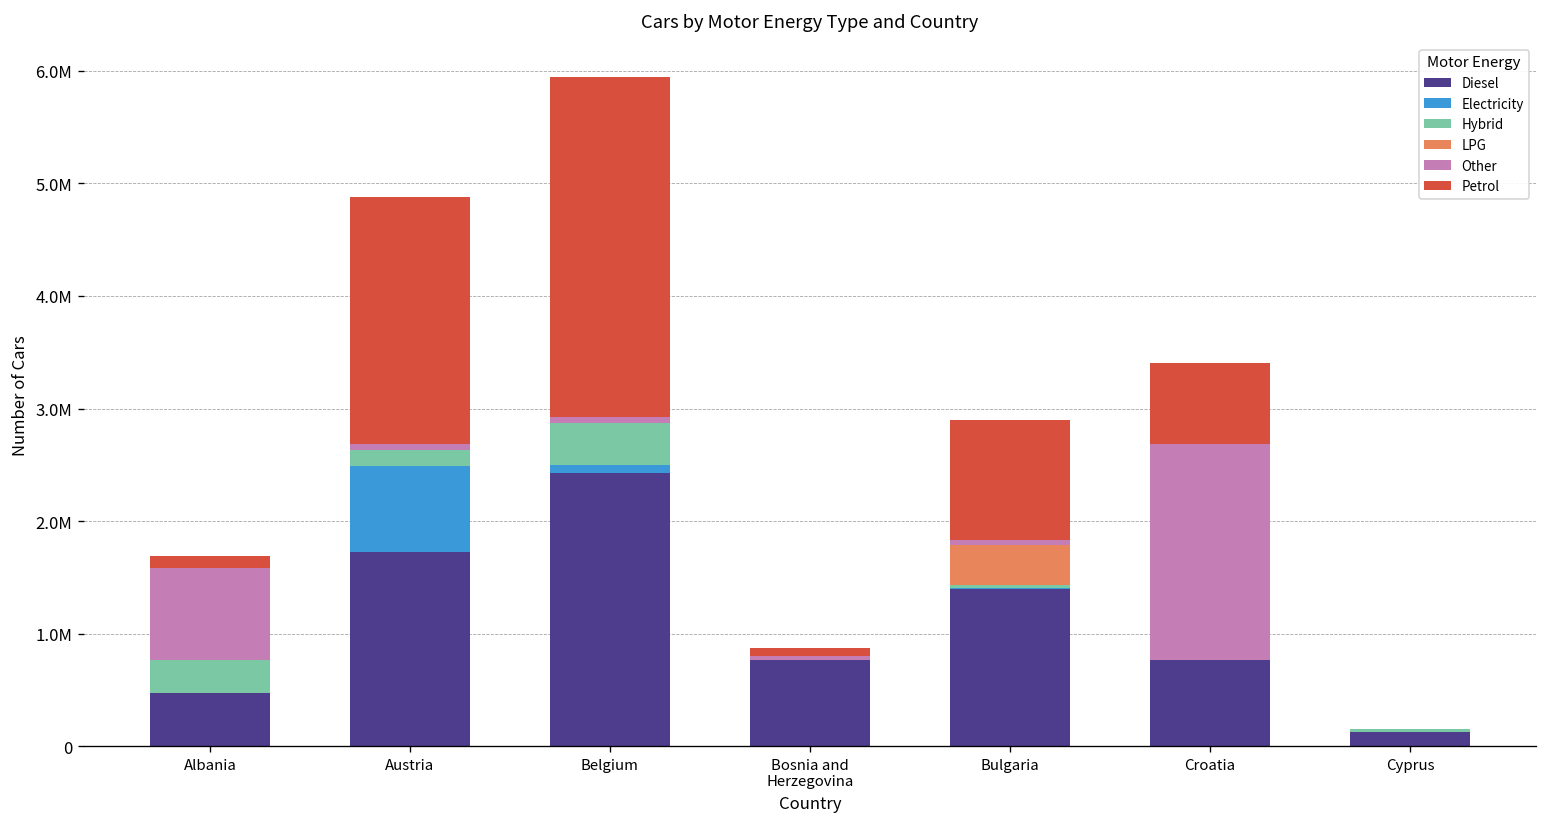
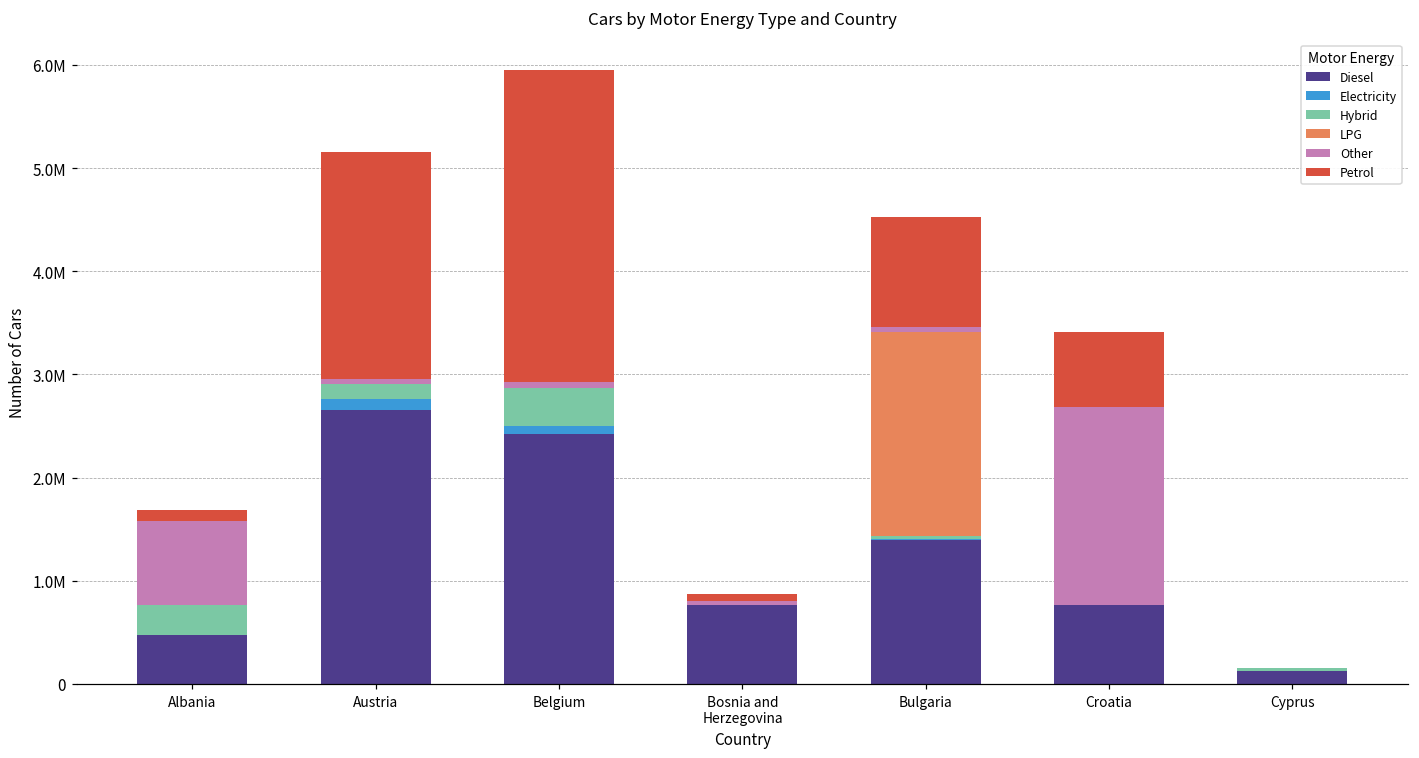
  {
    "Diesel": {
      "Albania": 500000,
-     "Austria": 1700000,
+     "Austria": 2700000,
      "Belgium": 2400000,
      "Bosnia and Herzegovina": 800000,
      "Bulgaria": 1400000,
      "Croatia": 800000,
      "Cyprus": 100000
    },
    "Electricity": {
-     "Austria": 800000,
+     "Austria": 100000,
      "Belgium": 100000
    },
    "Hybrid": {
      "Albania": 300000,
      "Austria": 100000,
      "Belgium": 400000,
      "Bulgaria": 0,
      "Croatia": 0
    },
    "LPG": {
-     "Bulgaria": 300000,
+     "Bulgaria": 2000000,
      "Cyprus": 0
    },
    "Other": {
      "Albania": 800000,
      "Austria": 0,
      "Belgium": 100000,
      "Bosnia and Herzegovina": 0,
      "Bulgaria": 0,
      "Croatia": 1900000,
      "Cyprus": 0
    },
    "Petrol": {
      "Albania": 100000,
      "Austria": 2200000,
      "Belgium": 3000000,
      "Bosnia and Herzegovina": 100000,
      "Bulgaria": 1100000,
      "Croatia": 700000,
      "Cyprus": 0
    }
  }
